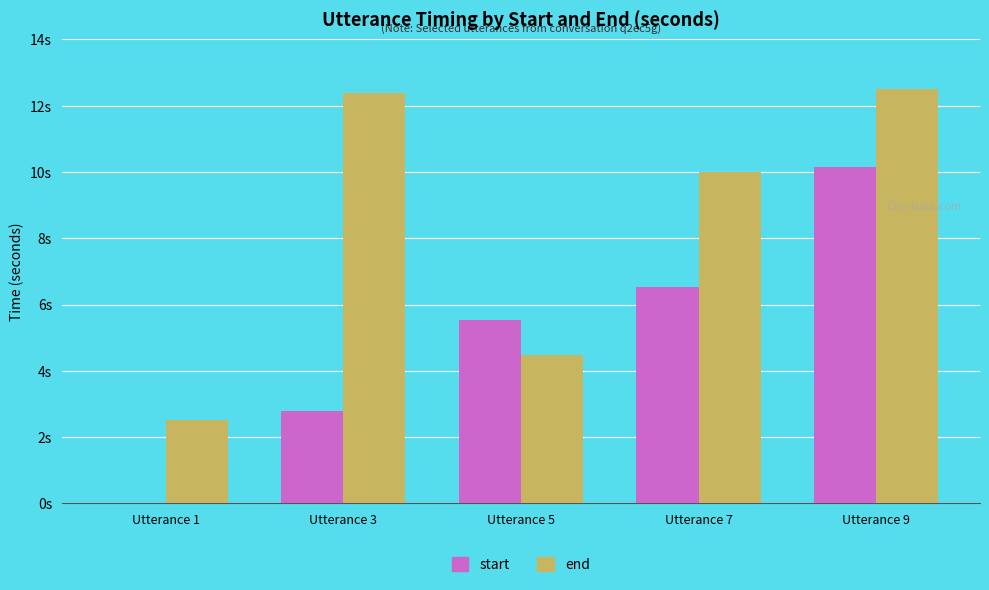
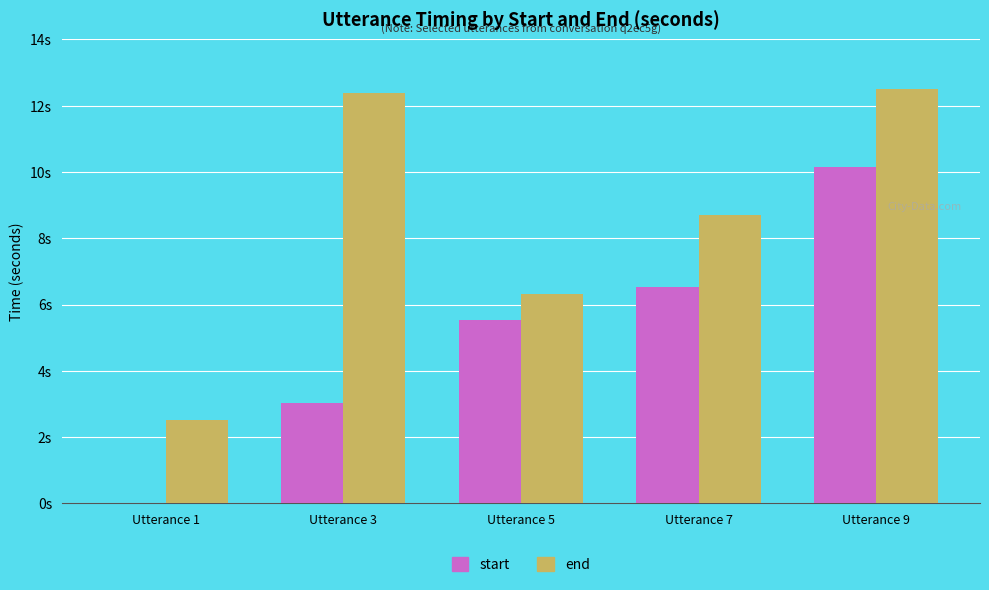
  {
    "start": {
      "Utterance 1": "0.0s",
-     "Utterance 3": "2.8s",
+     "Utterance 3": "3.0s",
      "Utterance 5": "5.5s",
      "Utterance 7": "6.5s",
      "Utterance 9": "10.2s"
    },
    "end": {
      "Utterance 1": "2.5s",
      "Utterance 3": "12.4s",
-     "Utterance 5": "4.5s",
-     "Utterance 7": "10.0s",
+     "Utterance 5": "6.3s",
+     "Utterance 7": "8.7s",
      "Utterance 9": "12.5s"
    }
  }
